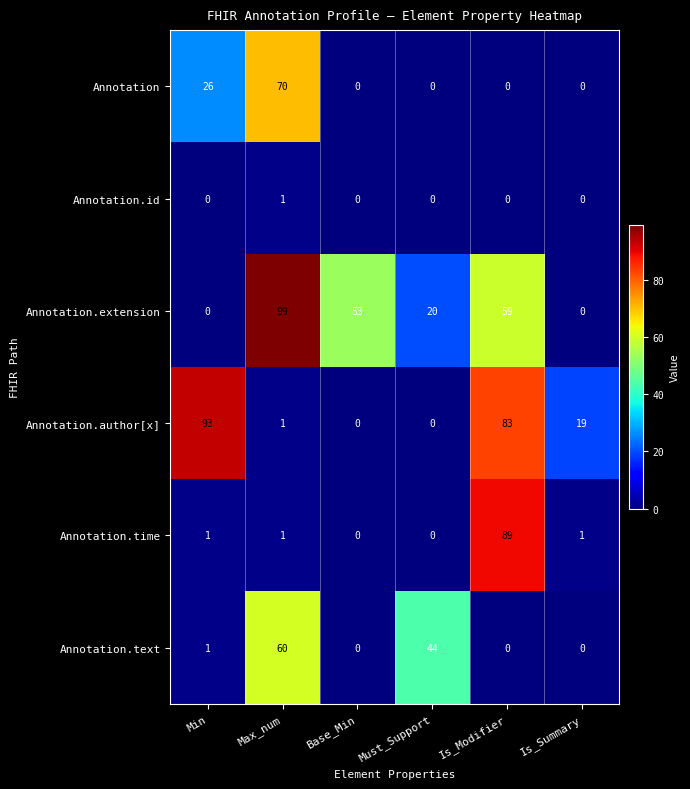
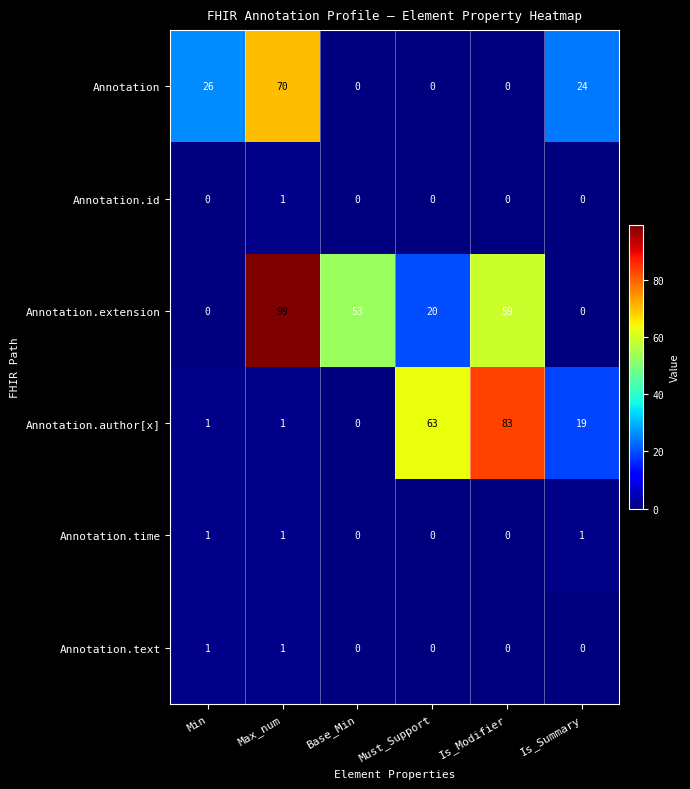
  {
    "Annotation": {
      "Min": 26,
      "Max_num": 70,
      "Base_Min": 0,
      "Must_Support": 0,
      "Is_Modifier": 0,
-     "Is_Summary": 0
+     "Is_Summary": 24
    },
    "Annotation.id": {
      "Min": 0,
      "Max_num": 1,
      "Base_Min": 0,
      "Must_Support": 0,
      "Is_Modifier": 0,
      "Is_Summary": 0
    },
    "Annotation.extension": {
      "Min": 0,
      "Max_num": 99,
      "Base_Min": 53,
      "Must_Support": 20,
      "Is_Modifier": 59,
      "Is_Summary": 0
    },
    "Annotation.author[x]": {
-     "Min": 93,
+     "Min": 1,
      "Max_num": 1,
      "Base_Min": 0,
-     "Must_Support": 0,
+     "Must_Support": 63,
      "Is_Modifier": 83,
      "Is_Summary": 19
    },
    "Annotation.time": {
      "Min": 1,
      "Max_num": 1,
      "Base_Min": 0,
      "Must_Support": 0,
-     "Is_Modifier": 89,
+     "Is_Modifier": 0,
      "Is_Summary": 1
    },
    "Annotation.text": {
      "Min": 1,
-     "Max_num": 60,
+     "Max_num": 1,
      "Base_Min": 0,
-     "Must_Support": 44,
+     "Must_Support": 0,
      "Is_Modifier": 0,
      "Is_Summary": 0
    }
  }
